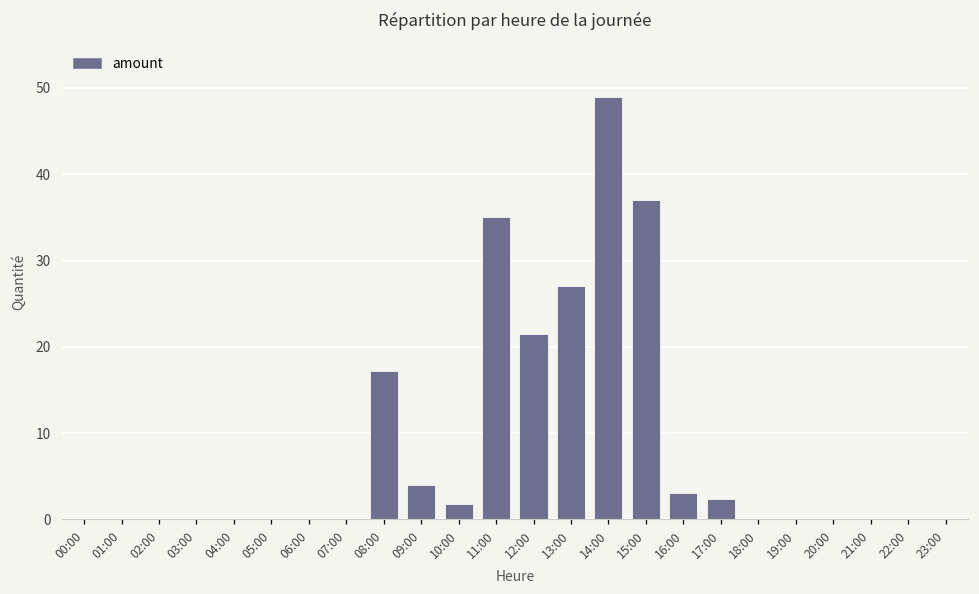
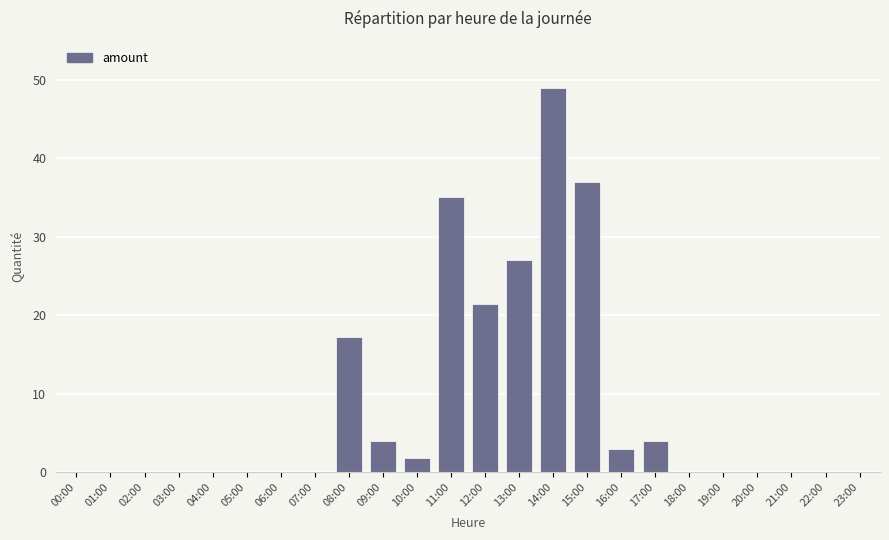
  {
    "00:00": 0,
    "01:00": 0,
    "02:00": 0,
    "03:00": 0,
    "04:00": 0,
    "05:00": 0,
    "06:00": 0,
    "07:00": 0,
    "08:00": 17,
    "09:00": 4,
    "10:00": 2,
    "11:00": 35,
    "12:00": 22,
    "13:00": 27,
    "14:00": 49,
    "15:00": 37,
    "16:00": 3,
-   "17:00": 2,
+   "17:00": 4,
    "18:00": 0,
    "19:00": 0,
    "20:00": 0,
    "21:00": 0,
    "22:00": 0,
    "23:00": 0
  }
